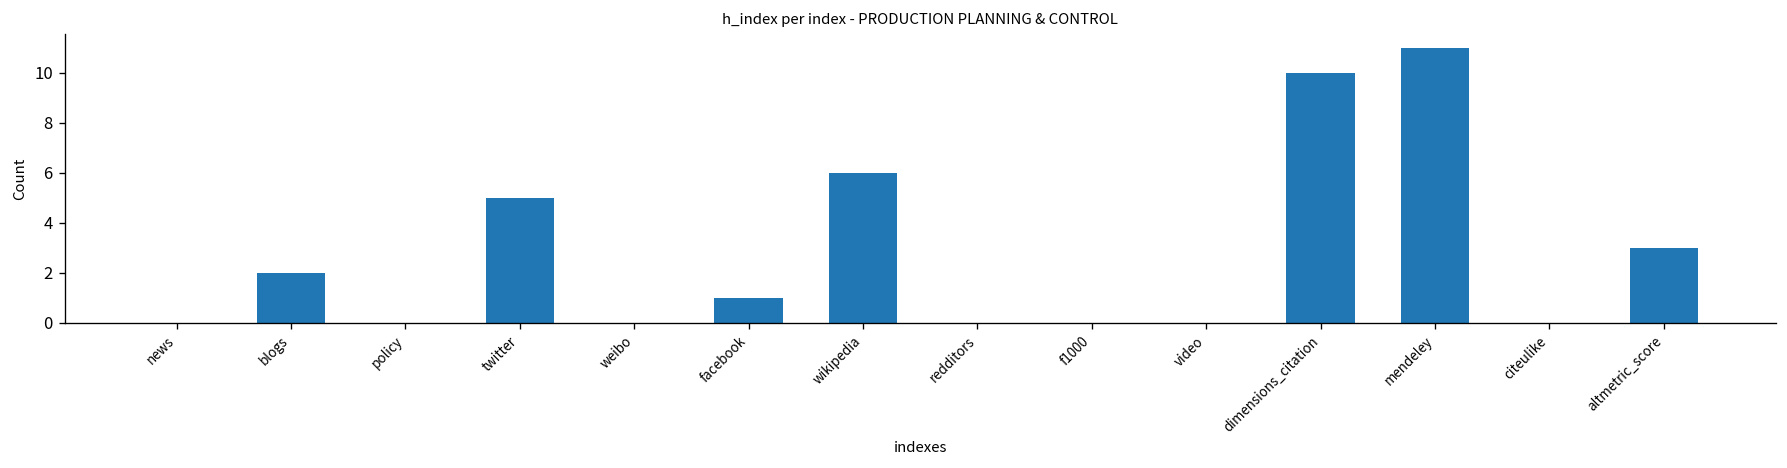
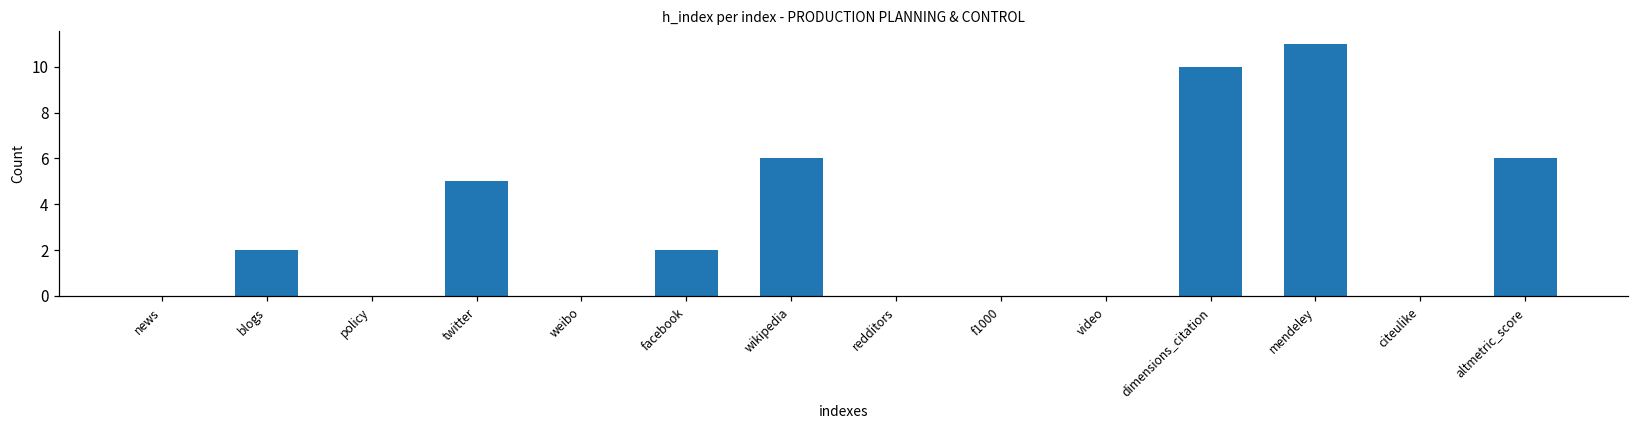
  {
    "news": 0,
    "blogs": 2,
    "policy": 0,
    "twitter": 5,
    "weibo": 0,
-   "facebook": 1,
+   "facebook": 2,
    "wikipedia": 6,
    "redditors": 0,
    "f1000": 0,
    "video": 0,
    "dimensions_citation": 10,
    "mendeley": 11,
    "citeulike": 0,
-   "altmetric_score": 3
+   "altmetric_score": 6
  }
